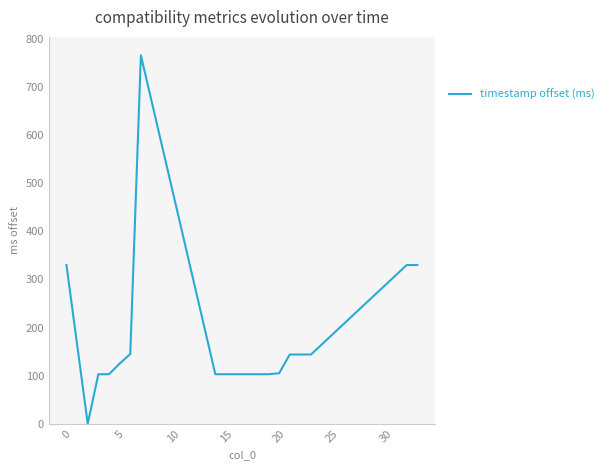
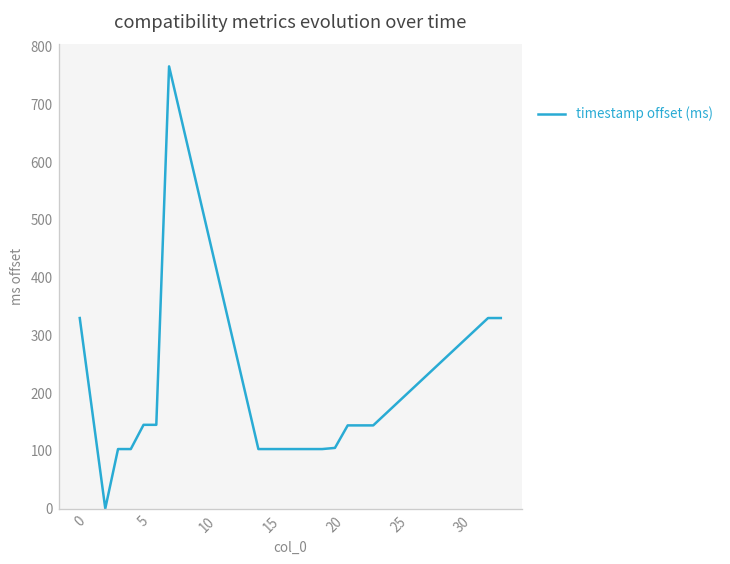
  {
    "0": 330,
-   "5": 130,
+   "5": 150,
    "15": 100,
    "20": 110
  }
